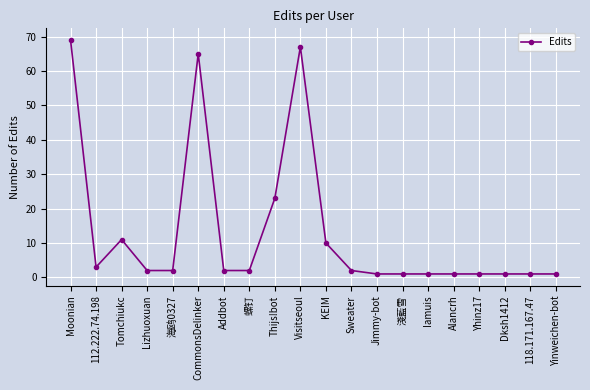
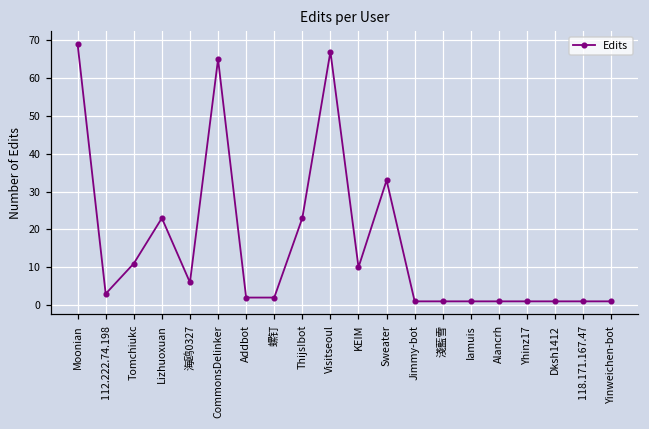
  {
    "Moonian": 69,
    "112.222.74.198": 3,
    "Tomchiukc": 11,
-   "Lizhuoxuan": 2,
-   "海鸥0327": 2,
+   "Lizhuoxuan": 23,
+   "海鸥0327": 6,
    "CommonsDelinker": 65,
    "Addbot": 2,
    "螺钉": 2,
    "Thijs!bot": 23,
    "Visitseoul": 67,
    "KEIM": 10,
-   "Sweater": 2,
+   "Sweater": 33,
    "Jimmy-bot": 1,
    "淺藍雪": 1,
    "Iamuis": 1,
    "Alancrh": 1,
    "Yhinz17": 1,
    "Dksh1412": 1,
    "118.171.167.47": 1,
    "Yinweichen-bot": 1
  }
